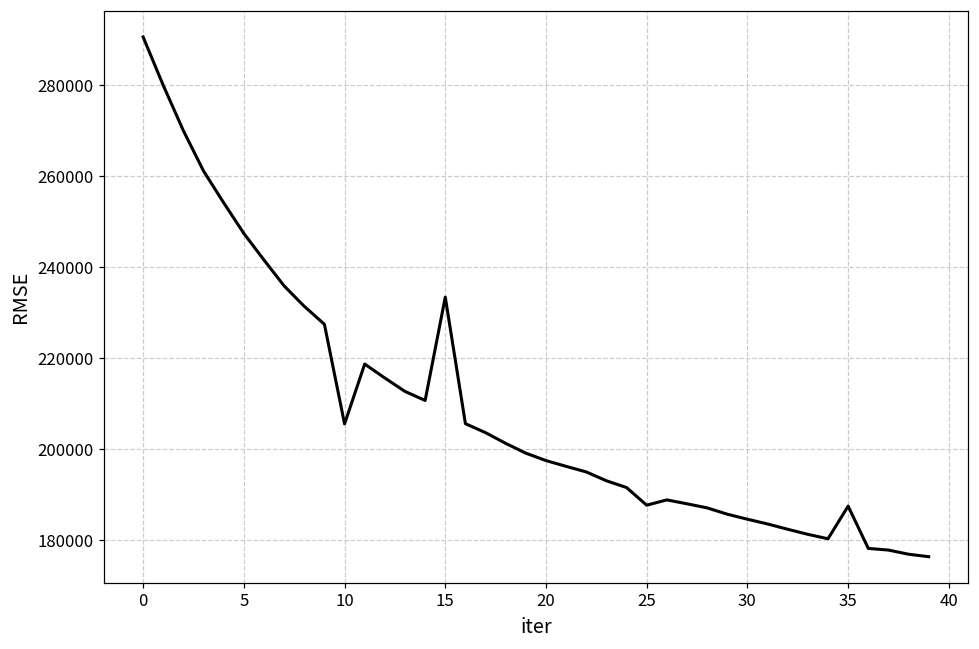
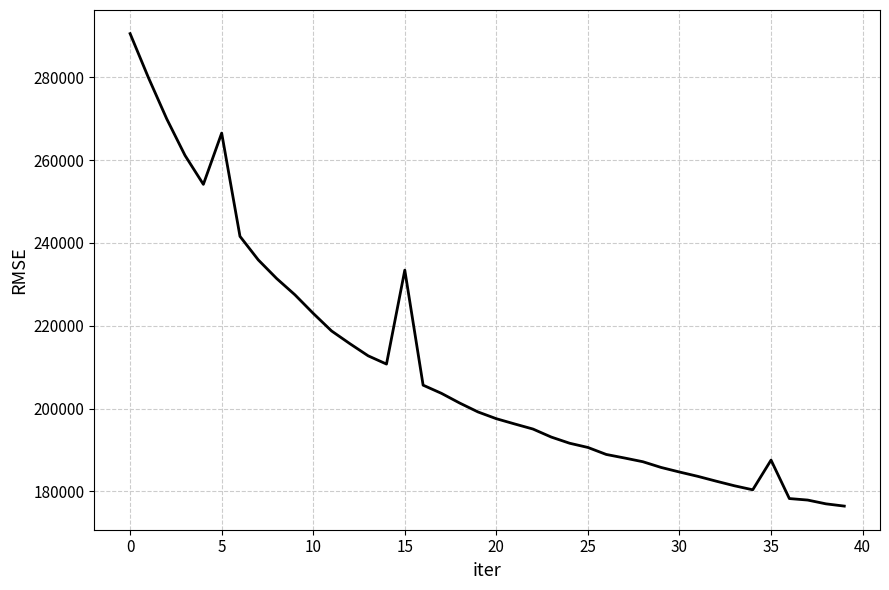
  {
    "0": 291000,
-   "5": 247000,
-   "10": 206000,
+   "5": 267000,
+   "10": 223000,
    "15": 233000,
    "20": 198000,
-   "25": 188000,
+   "25": 191000,
    "30": 185000,
    "35": 188000
  }
